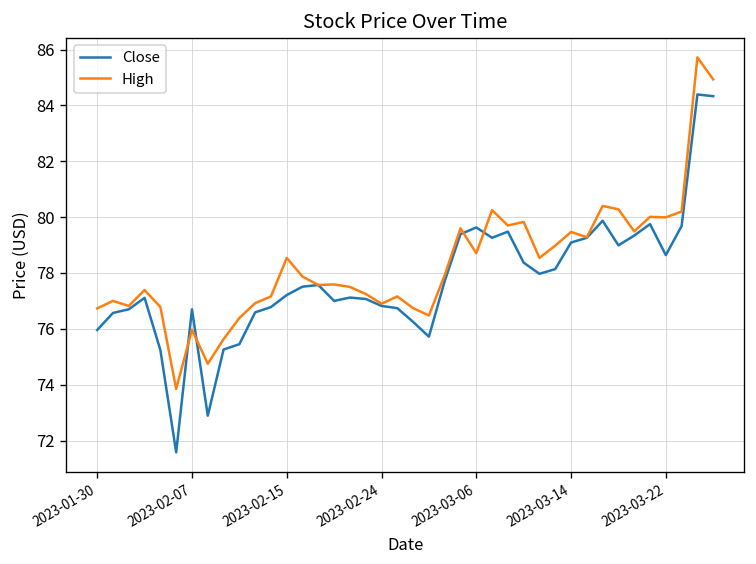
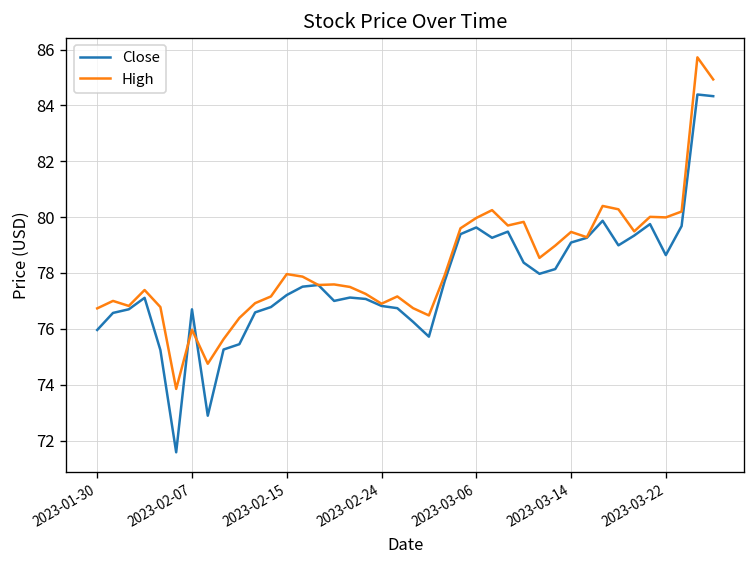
  {
    "Close": {
      "2023-01-30": 76.0,
      "2023-02-07": 76.7,
      "2023-02-15": 77.2,
      "2023-03-06": 79.6,
      "2023-03-14": 79.1,
      "2023-03-22": 78.6
    },
    "High": {
      "2023-01-30": 76.7,
      "2023-02-07": 76.0,
-     "2023-02-15": 78.5,
-     "2023-03-06": 78.7,
+     "2023-02-15": 78.0,
+     "2023-03-06": 80.0,
      "2023-03-14": 79.5,
      "2023-03-22": 80.0
    }
  }
